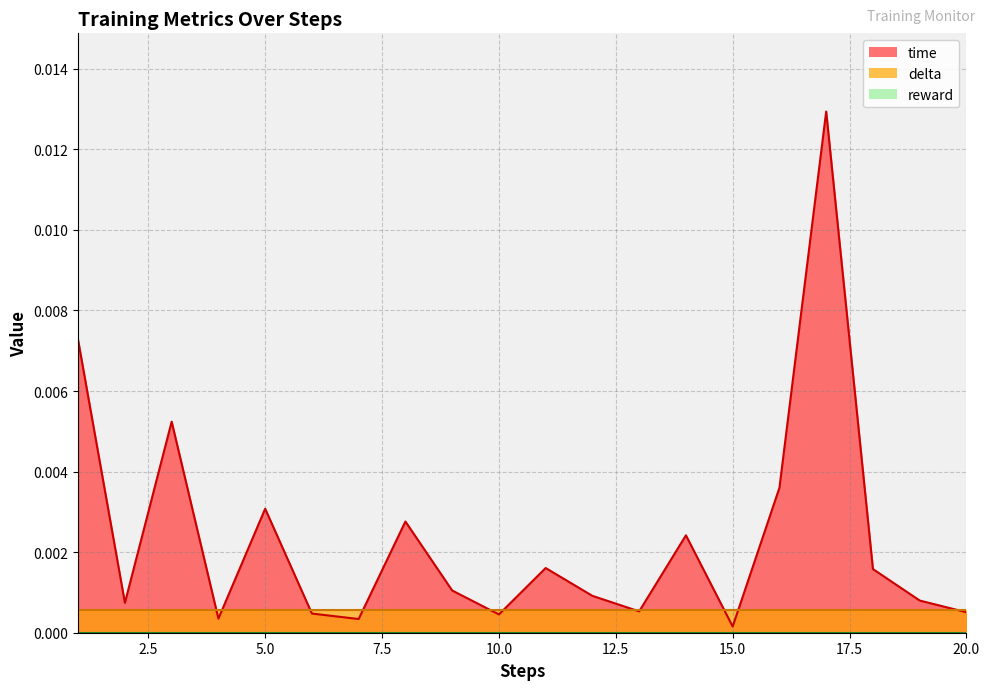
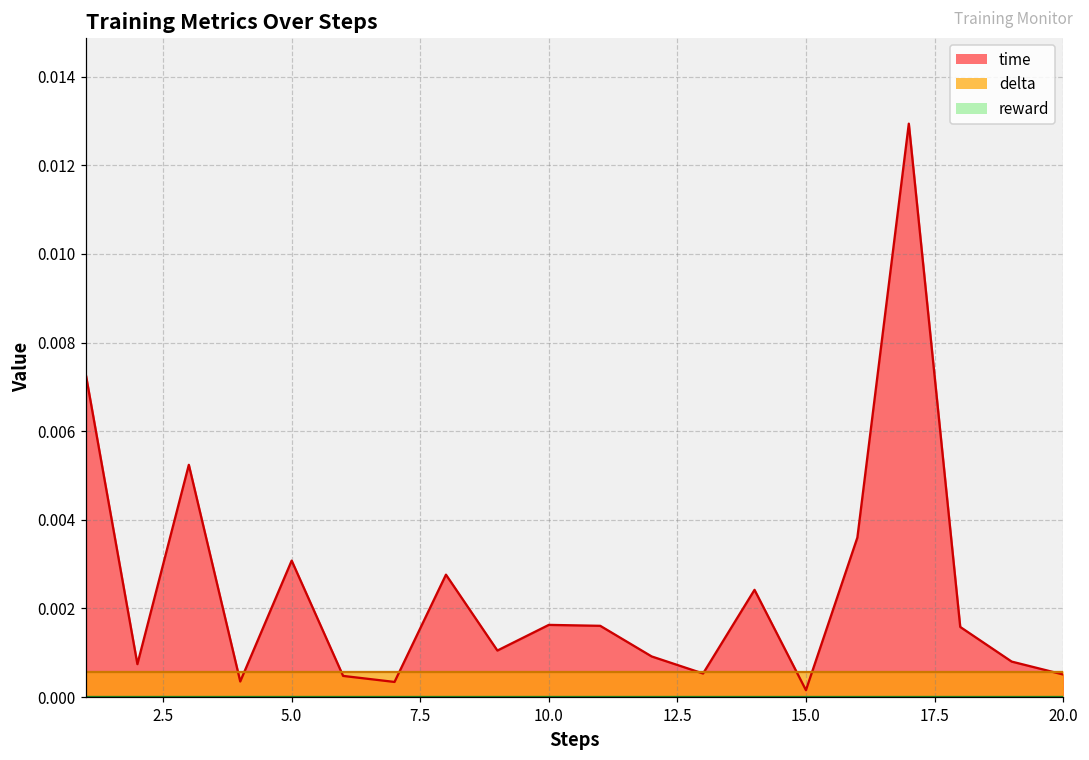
  {
    "time": {
      "5.0": 0.0031,
-     "10.0": 0.0005,
+     "10.0": 0.0016,
      "15.0": 0.0002,
      "20.0": 0.0005
    },
    "delta": {
      "5.0": 0.0006,
      "10.0": 0.0006,
      "15.0": 0.0006,
      "20.0": 0.0006
    },
    "reward": {
      "5.0": 0.0000,
      "10.0": 0.0000,
      "15.0": 0.0000,
      "20.0": 0.0000
    }
  }
